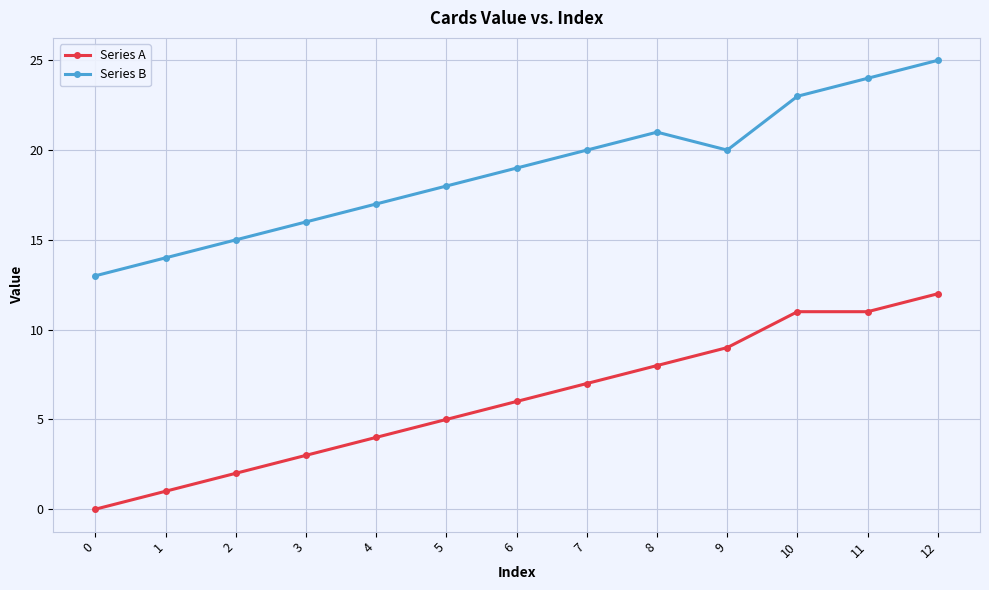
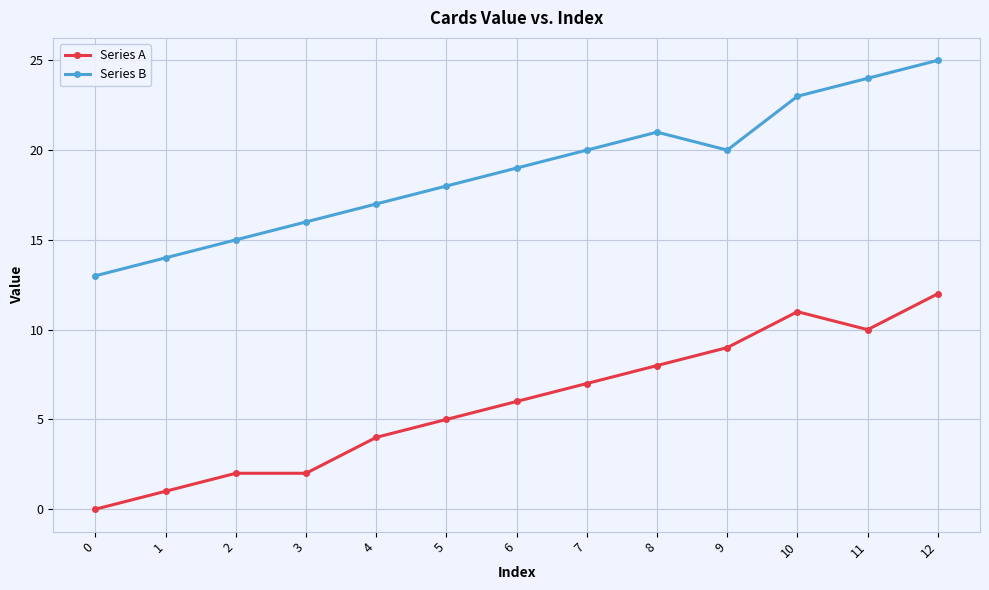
  {
    "Series A": {
      "0": 0,
      "1": 1,
      "2": 2,
-     "3": 3,
+     "3": 2,
      "4": 4,
      "5": 5,
      "6": 6,
      "7": 7,
      "8": 8,
      "9": 9,
      "10": 11,
-     "11": 11,
+     "11": 10,
      "12": 12
    },
    "Series B": {
      "0": 13,
      "1": 14,
      "2": 15,
      "3": 16,
      "4": 17,
      "5": 18,
      "6": 19,
      "7": 20,
      "8": 21,
      "9": 20,
      "10": 23,
      "11": 24,
      "12": 25
    }
  }
